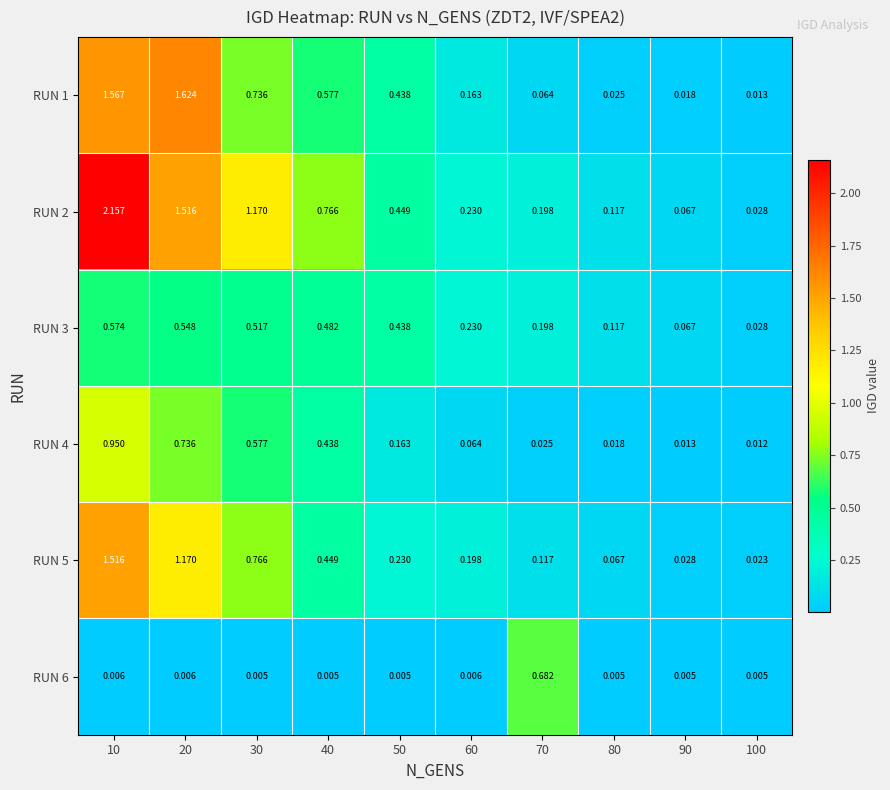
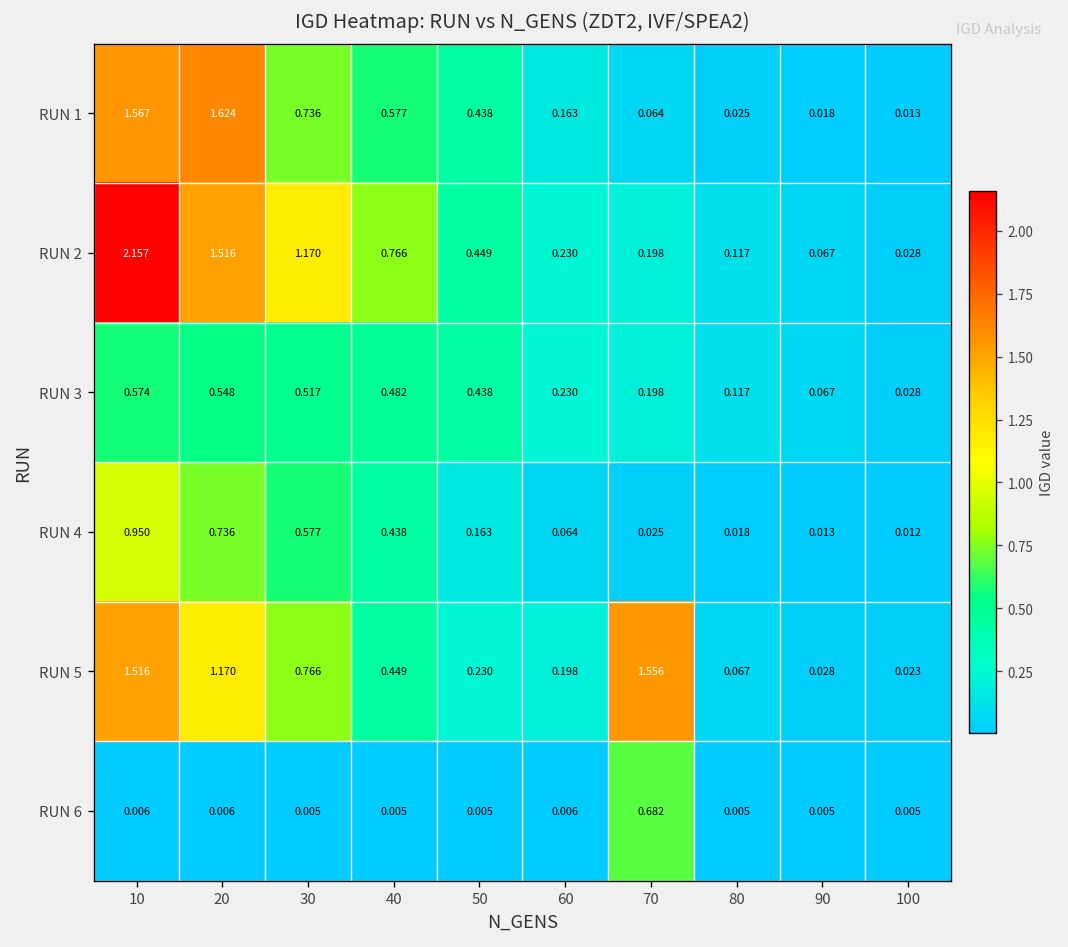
  {
    "RUN 1": {
      "10": 1.567,
      "20": 1.624,
      "30": 0.736,
      "40": 0.577,
      "50": 0.438,
      "60": 0.163,
      "70": 0.064,
      "80": 0.025,
      "90": 0.018,
      "100": 0.013
    },
    "RUN 2": {
      "10": 2.157,
      "20": 1.516,
      "30": 1.170,
      "40": 0.766,
      "50": 0.449,
      "60": 0.230,
      "70": 0.198,
      "80": 0.117,
      "90": 0.067,
      "100": 0.028
    },
    "RUN 3": {
      "10": 0.574,
      "20": 0.548,
      "30": 0.517,
      "40": 0.482,
      "50": 0.438,
      "60": 0.230,
      "70": 0.198,
      "80": 0.117,
      "90": 0.067,
      "100": 0.028
    },
    "RUN 4": {
      "10": 0.950,
      "20": 0.736,
      "30": 0.577,
      "40": 0.438,
      "50": 0.163,
      "60": 0.064,
      "70": 0.025,
      "80": 0.018,
      "90": 0.013,
      "100": 0.012
    },
    "RUN 5": {
      "10": 1.516,
      "20": 1.170,
      "30": 0.766,
      "40": 0.449,
      "50": 0.230,
      "60": 0.198,
-     "70": 0.117,
+     "70": 1.556,
      "80": 0.067,
      "90": 0.028,
      "100": 0.023
    },
    "RUN 6": {
      "10": 0.006,
      "20": 0.006,
      "30": 0.005,
      "40": 0.005,
      "50": 0.005,
      "60": 0.006,
      "70": 0.682,
      "80": 0.005,
      "90": 0.005,
      "100": 0.005
    }
  }
